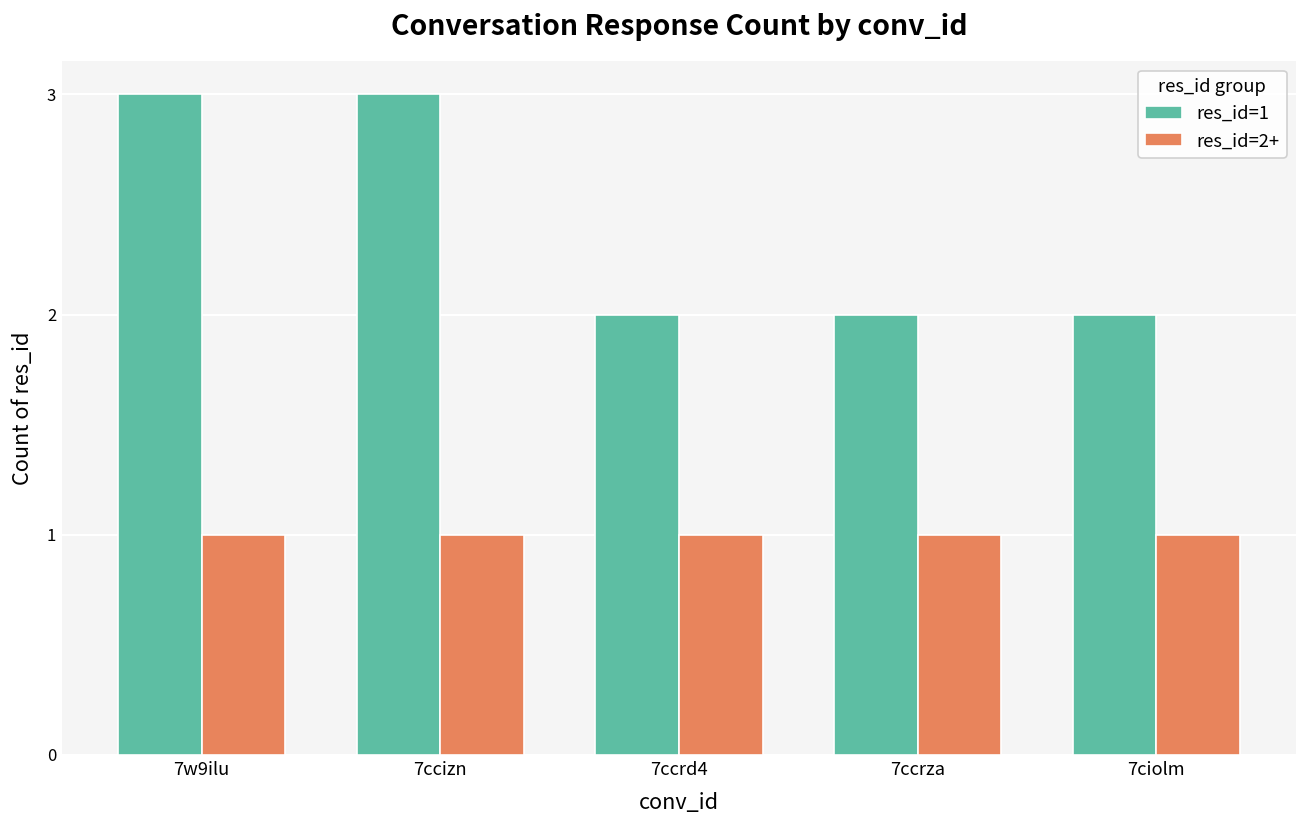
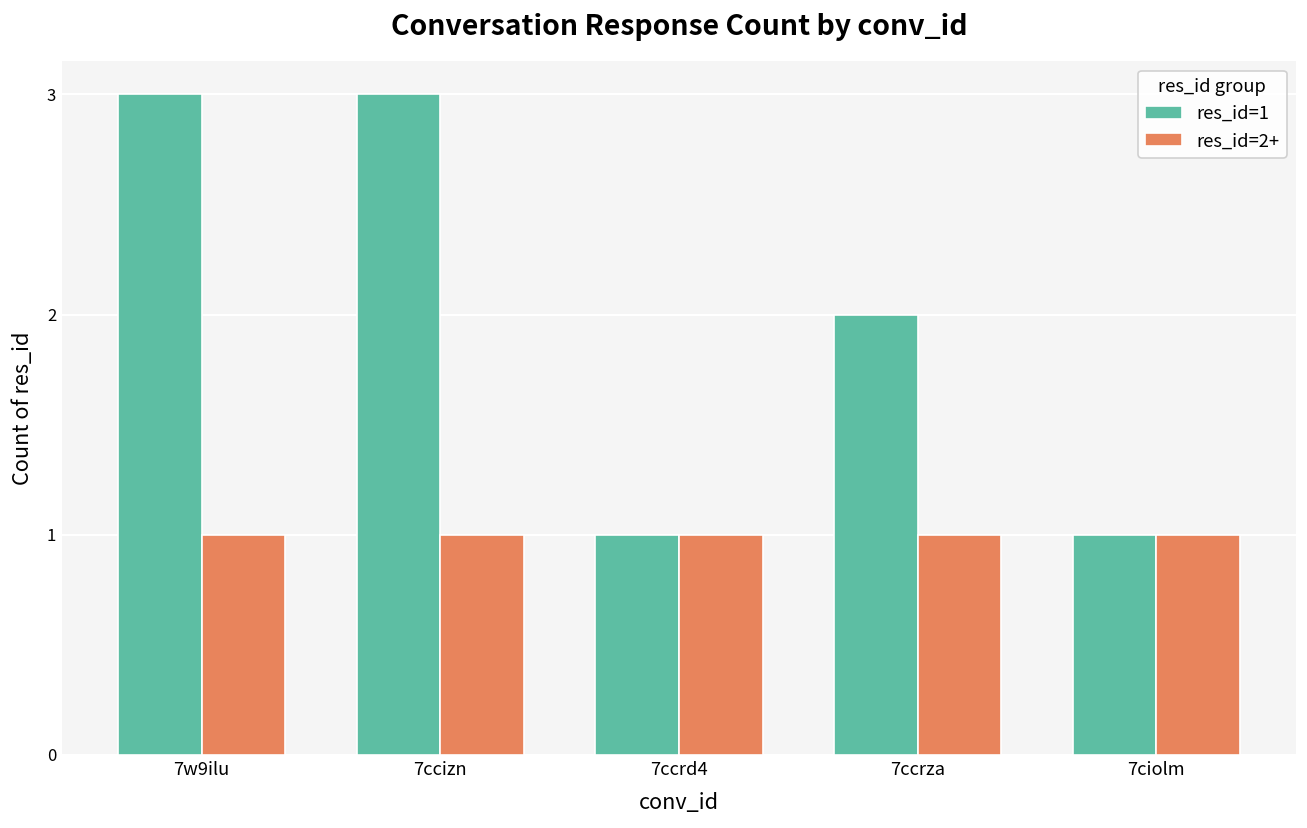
  {
    "res_id=1": {
      "7w9ilu": 3,
      "7ccizn": 3,
-     "7ccrd4": 2,
+     "7ccrd4": 1,
      "7ccrza": 2,
-     "7ciolm": 2
+     "7ciolm": 1
    },
    "res_id=2+": {
      "7w9ilu": 1,
      "7ccizn": 1,
      "7ccrd4": 1,
      "7ccrza": 1,
      "7ciolm": 1
    }
  }
